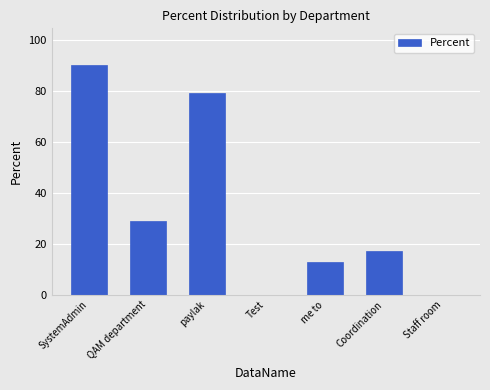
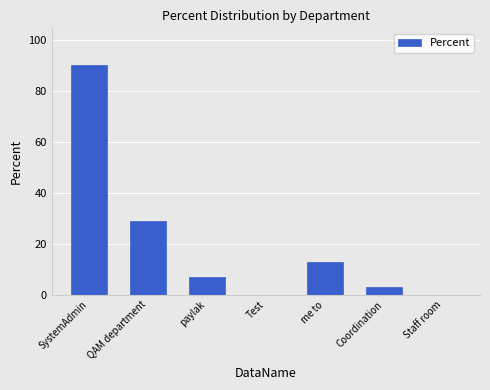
  {
    "SystemAdmin": 90,
    "QAM department": 29,
-   "paylak": 79,
+   "paylak": 7,
    "Test": 0,
    "me to": 13,
-   "Coordination": 17,
+   "Coordination": 3,
    "Staff room": 0
  }
